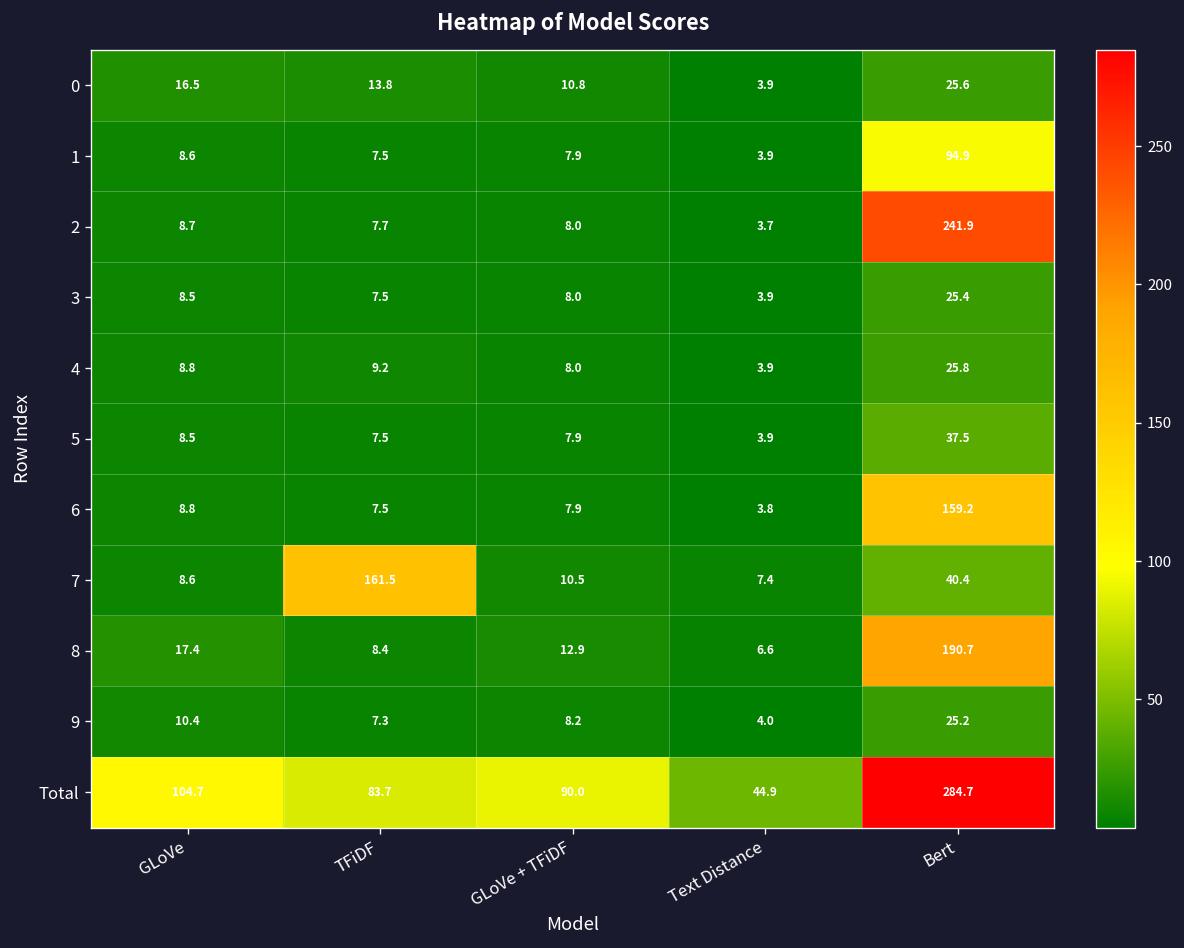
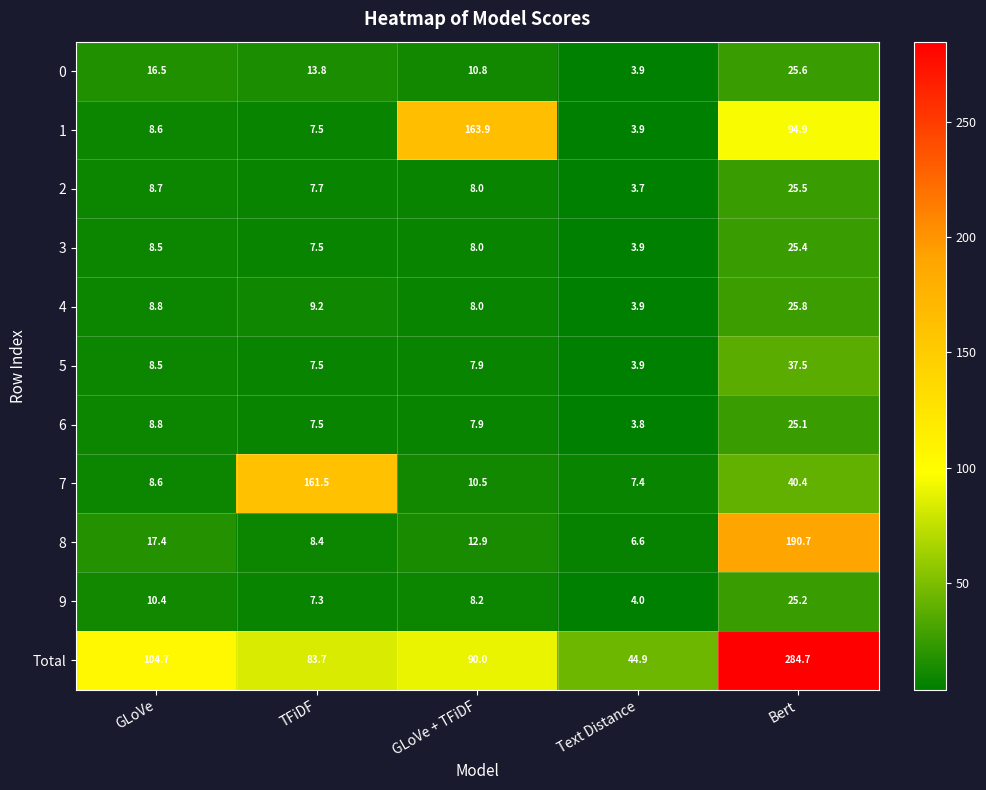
  {
    "0": {
      "GLoVe": 16.5,
      "TFiDF": 13.8,
      "GLoVe + TFiDF": 10.8,
      "Text Distance": 3.9,
      "Bert": 25.6
    },
    "1": {
      "GLoVe": 8.6,
      "TFiDF": 7.5,
-     "GLoVe + TFiDF": 7.9,
+     "GLoVe + TFiDF": 163.9,
      "Text Distance": 3.9,
      "Bert": 94.9
    },
    "2": {
      "GLoVe": 8.7,
      "TFiDF": 7.7,
      "GLoVe + TFiDF": 8.0,
      "Text Distance": 3.7,
-     "Bert": 241.9
+     "Bert": 25.5
    },
    "3": {
      "GLoVe": 8.5,
      "TFiDF": 7.5,
      "GLoVe + TFiDF": 8.0,
      "Text Distance": 3.9,
      "Bert": 25.4
    },
    "4": {
      "GLoVe": 8.8,
      "TFiDF": 9.2,
      "GLoVe + TFiDF": 8.0,
      "Text Distance": 3.9,
      "Bert": 25.8
    },
    "5": {
      "GLoVe": 8.5,
      "TFiDF": 7.5,
      "GLoVe + TFiDF": 7.9,
      "Text Distance": 3.9,
      "Bert": 37.5
    },
    "6": {
      "GLoVe": 8.8,
      "TFiDF": 7.5,
      "GLoVe + TFiDF": 7.9,
      "Text Distance": 3.8,
-     "Bert": 159.2
+     "Bert": 25.1
    },
    "7": {
      "GLoVe": 8.6,
      "TFiDF": 161.5,
      "GLoVe + TFiDF": 10.5,
      "Text Distance": 7.4,
      "Bert": 40.4
    },
    "8": {
      "GLoVe": 17.4,
      "TFiDF": 8.4,
      "GLoVe + TFiDF": 12.9,
      "Text Distance": 6.6,
      "Bert": 190.7
    },
    "9": {
      "GLoVe": 10.4,
      "TFiDF": 7.3,
      "GLoVe + TFiDF": 8.2,
      "Text Distance": 4.0,
      "Bert": 25.2
    },
    "Total": {
      "GLoVe": 104.7,
      "TFiDF": 83.7,
      "GLoVe + TFiDF": 90.0,
      "Text Distance": 44.9,
      "Bert": 284.7
    }
  }
